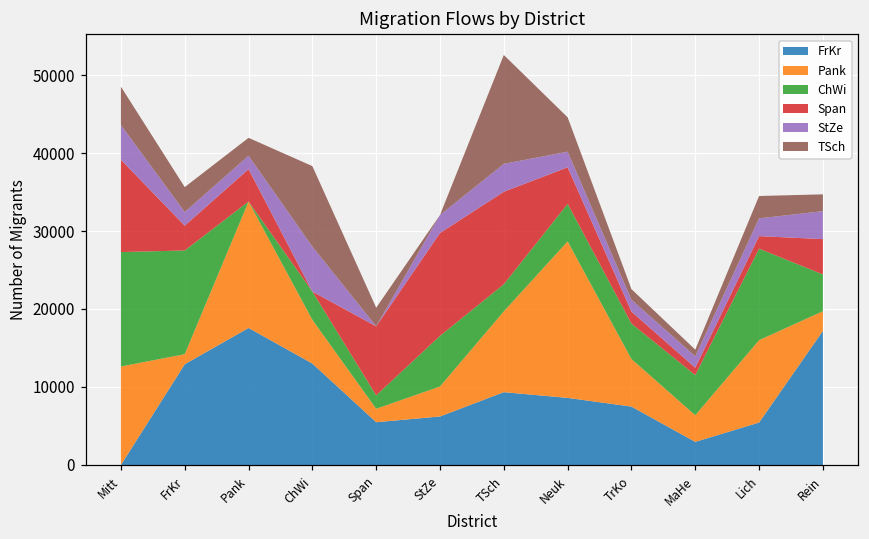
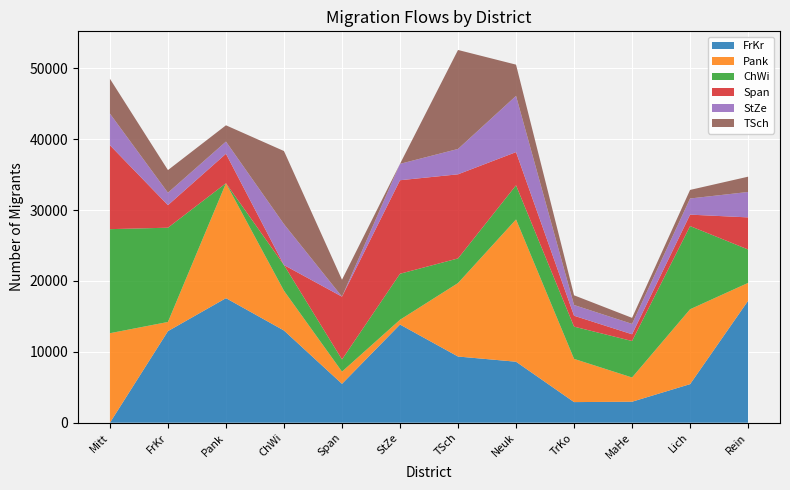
  {
    "FrKr": {
      "Mitt": 0,
      "FrKr": 13000,
      "Pank": 18000,
      "ChWi": 13000,
      "Span": 5000,
-     "StZe": 6000,
+     "StZe": 14000,
      "TSch": 9000,
      "Neuk": 9000,
-     "TrKo": 7000,
+     "TrKo": 3000,
      "MaHe": 3000,
      "Lich": 5000,
      "Rein": 17000
    },
    "Pank": {
      "Mitt": 13000,
      "FrKr": 1000,
      "ChWi": 6000,
      "Span": 2000,
-     "StZe": 4000,
+     "StZe": 1000,
      "TSch": 10000,
      "Neuk": 20000,
      "TrKo": 6000,
      "MaHe": 3000,
      "Lich": 11000,
      "Rein": 3000
    },
    "ChWi": {
      "Mitt": 15000,
      "FrKr": 13000,
      "Span": 2000,
      "StZe": 6000,
      "TSch": 3000,
      "Neuk": 5000,
      "TrKo": 5000,
      "MaHe": 5000,
      "Lich": 12000,
      "Rein": 5000
    },
    "Span": {
      "Mitt": 12000,
      "FrKr": 3000,
      "Pank": 4000,
      "StZe": 13000,
      "TSch": 12000,
      "Neuk": 5000,
      "TrKo": 2000,
      "MaHe": 1000,
      "Lich": 2000,
      "Rein": 5000
    },
    "StZe": {
      "Mitt": 4000,
      "FrKr": 2000,
      "Pank": 2000,
      "ChWi": 6000,
      "TSch": 4000,
-     "Neuk": 2000,
+     "Neuk": 8000,
      "TrKo": 2000,
      "MaHe": 1000,
      "Lich": 2000,
      "Rein": 4000
    },
    "TSch": {
      "Mitt": 5000,
      "FrKr": 3000,
      "Pank": 2000,
      "ChWi": 10000,
      "Span": 2000,
      "TSch": 14000,
      "Neuk": 4000,
      "TrKo": 1000,
      "MaHe": 1000,
-     "Lich": 3000,
+     "Lich": 1000,
      "Rein": 2000
    }
  }
